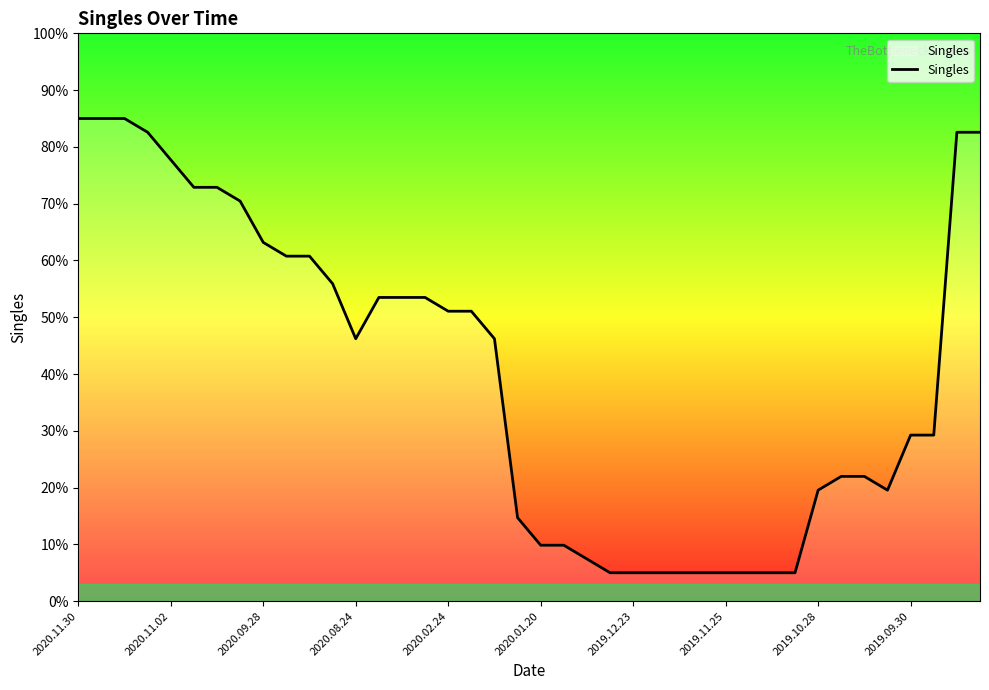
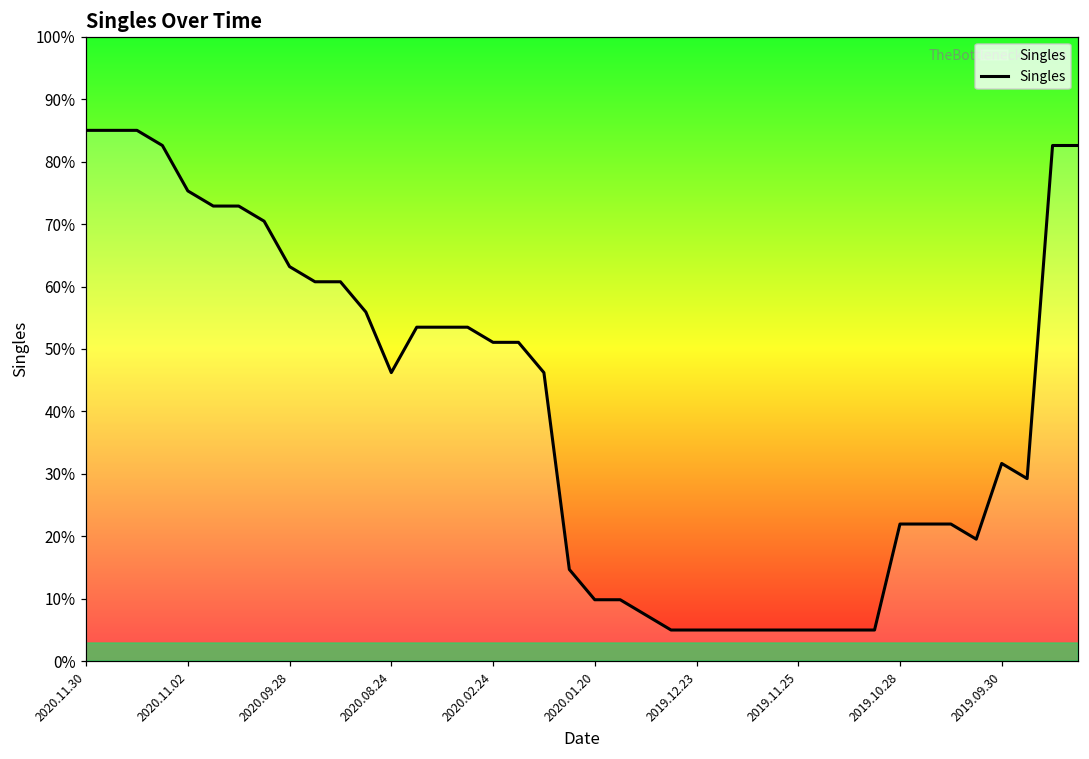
  {
    "2020.11.30": "85%",
-   "2020.11.02": "78%",
+   "2020.11.02": "75%",
    "2020.09.28": "63%",
    "2020.08.24": "46%",
    "2020.02.24": "51%",
    "2020.01.20": "10%",
    "2019.12.23": "5%",
    "2019.11.25": "5%",
-   "2019.10.28": "20%",
-   "2019.09.30": "29%"
+   "2019.10.28": "22%",
+   "2019.09.30": "32%"
  }
